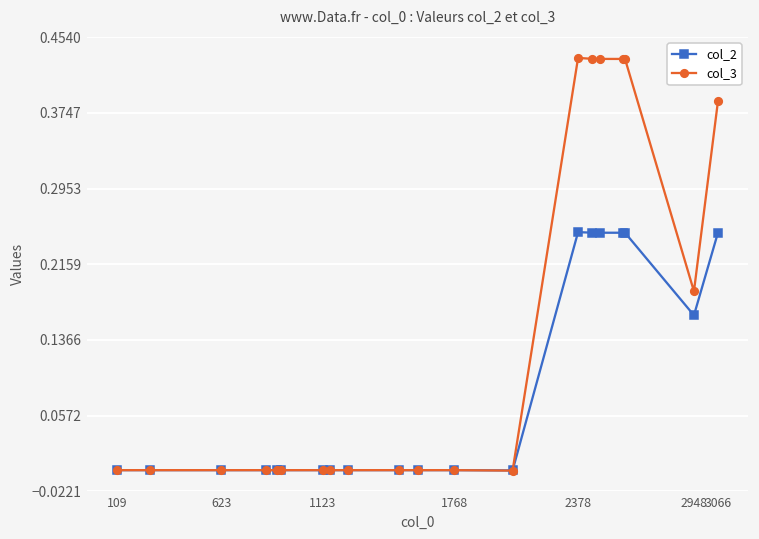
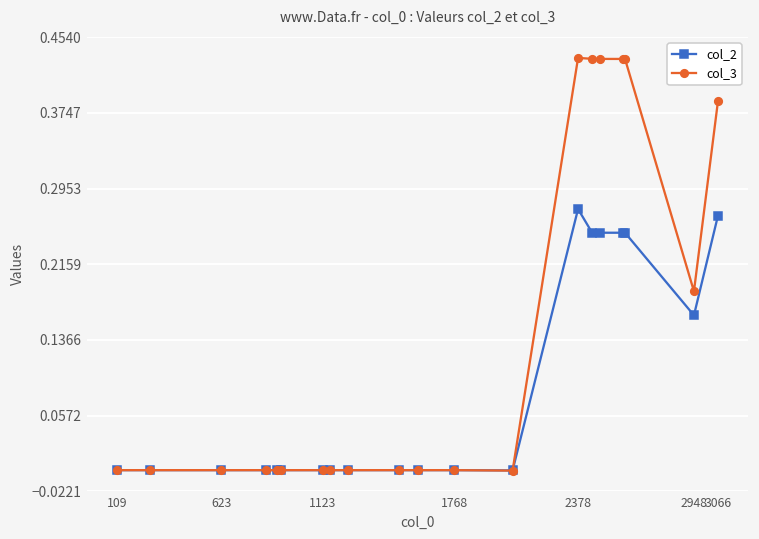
  {
    "col_2": {
-     "2378": 0.25,
+     "2378": 0.27,
      "2948": 0.16,
-     "3066": 0.25
+     "3066": 0.27
    },
    "col_3": {
      "2378": 0.43,
      "2948": 0.19,
      "3066": 0.39
    }
  }
